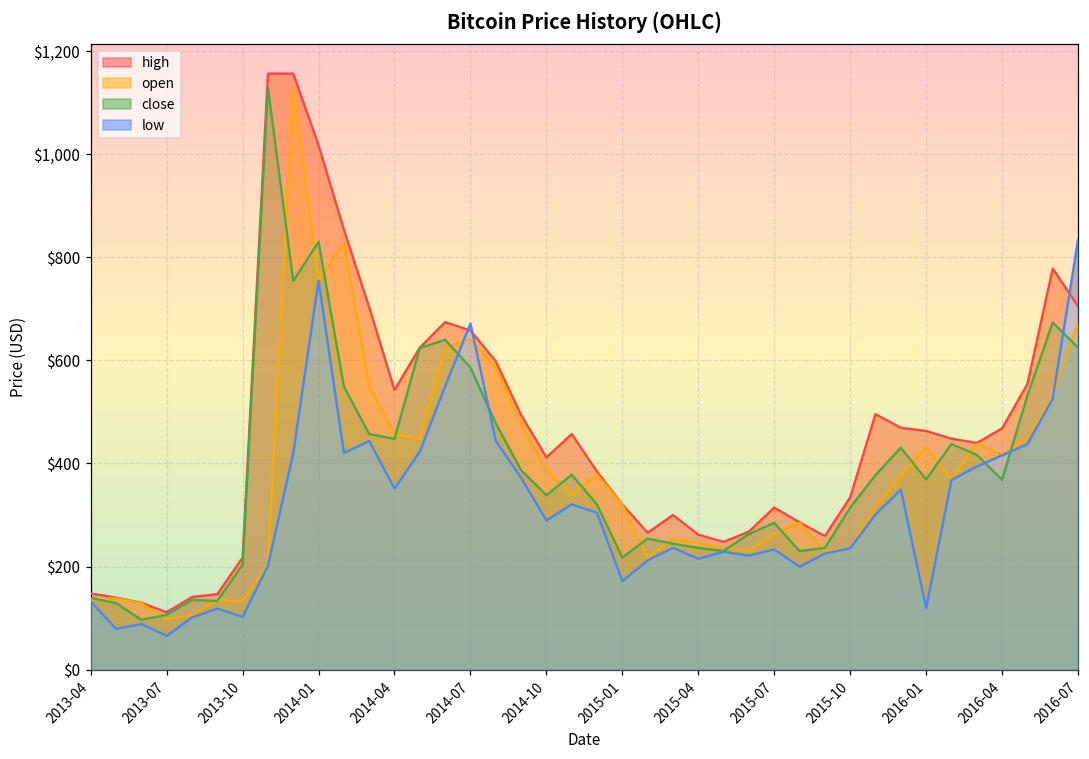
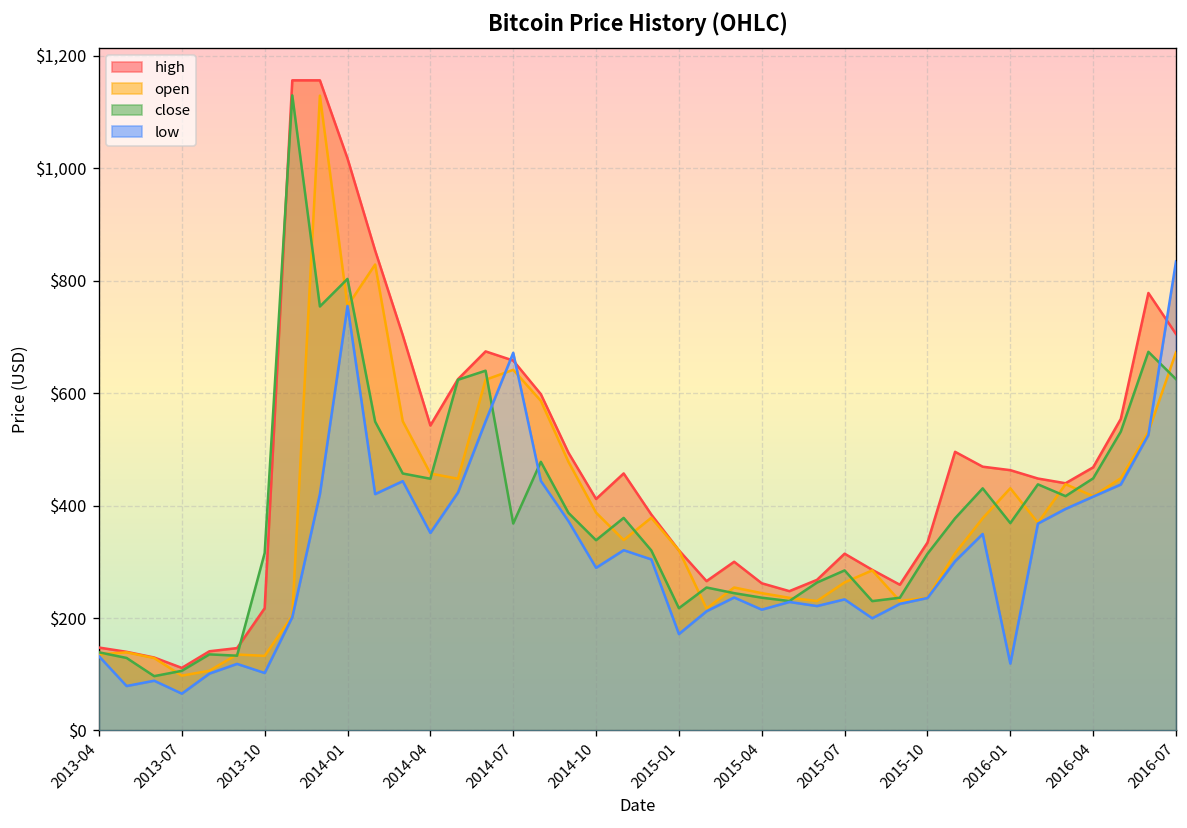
  {
    "close": {
-     "2013-10": "$200",
-     "2014-01": "$830",
+     "2013-10": "$320",
+     "2014-01": "$800",
      "2014-04": "$450",
-     "2014-07": "$590",
+     "2014-07": "$370",
      "2014-10": "$340",
      "2015-01": "$220",
      "2015-04": "$240",
      "2015-07": "$280",
      "2015-10": "$310",
      "2016-01": "$370",
-     "2016-04": "$370",
+     "2016-04": "$450",
      "2016-07": "$620"
    },
    "low": {
      "2013-07": "$70",
      "2013-10": "$100",
      "2014-04": "$350",
      "2014-10": "$290",
      "2015-01": "$170",
      "2015-04": "$210",
      "2015-07": "$230",
      "2016-01": "$120"
    }
  }
